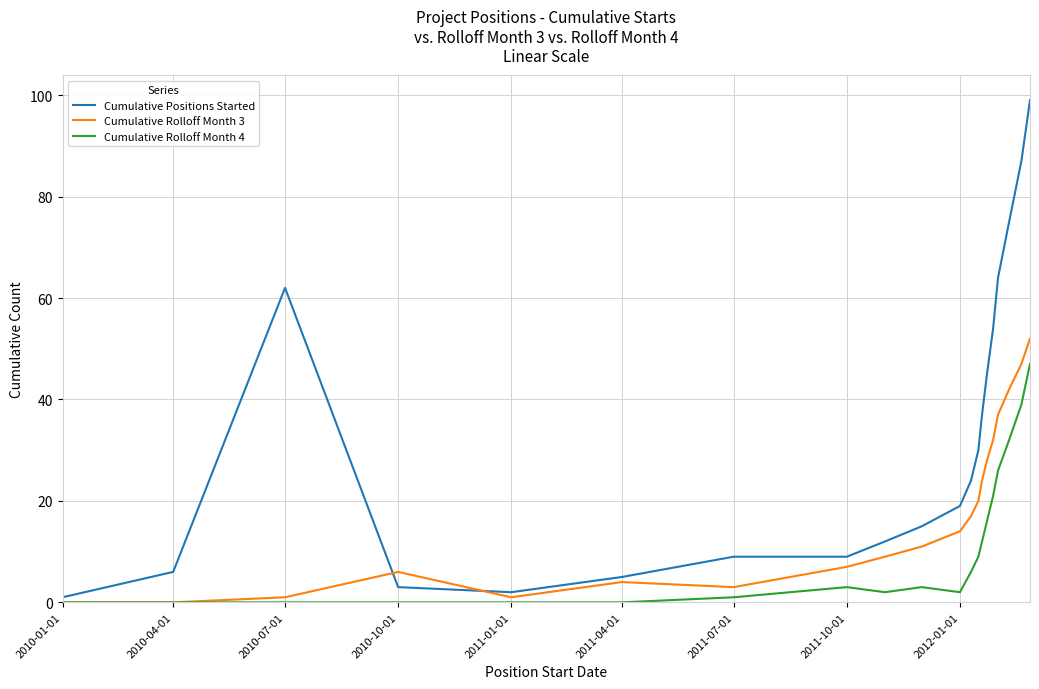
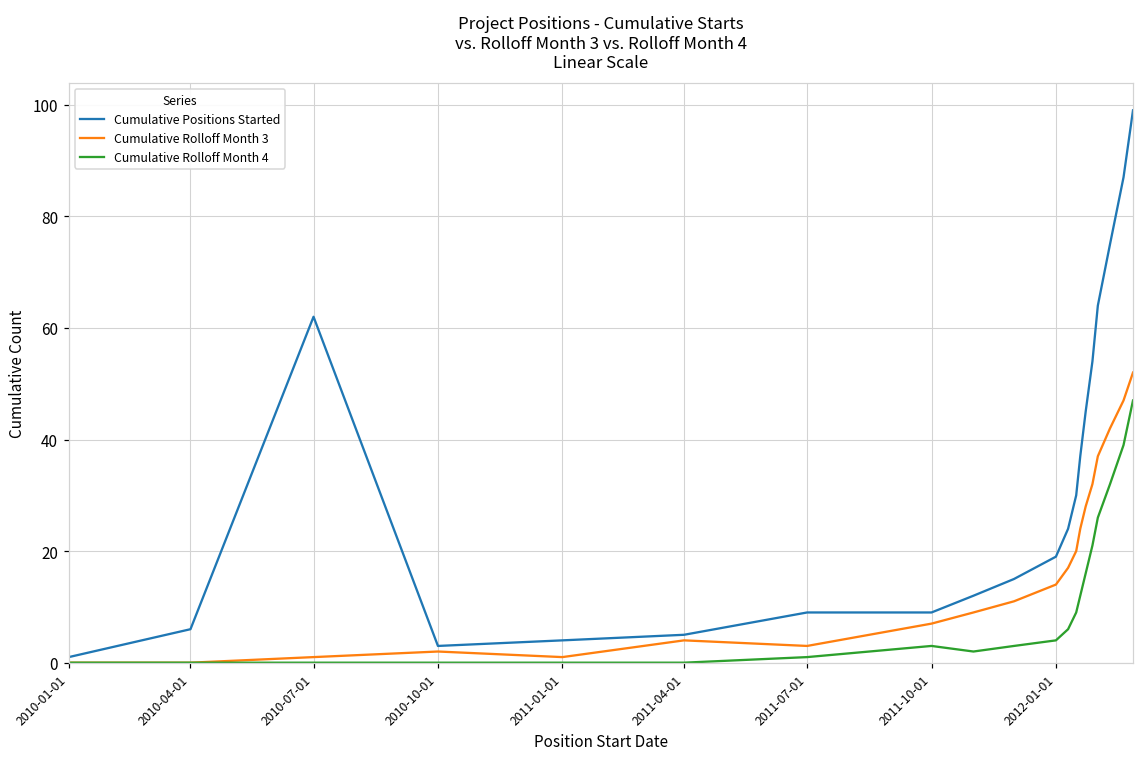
  {
    "Cumulative Positions Started": {
      "2010-01-01": 1,
      "2010-04-01": 6,
      "2010-07-01": 62,
      "2010-10-01": 3,
-     "2011-01-01": 2,
+     "2011-01-01": 4,
      "2011-04-01": 5,
      "2011-07-01": 9,
      "2011-10-01": 9,
      "2012-01-01": 19
    },
    "Cumulative Rolloff Month 3": {
      "2010-07-01": 1,
-     "2010-10-01": 6,
+     "2010-10-01": 2,
      "2011-01-01": 1,
      "2011-04-01": 4,
      "2011-07-01": 3,
      "2011-10-01": 7,
      "2012-01-01": 14
    },
    "Cumulative Rolloff Month 4": {
      "2010-07-01": 0,
      "2010-10-01": 0,
      "2011-01-01": 0,
      "2011-04-01": 0,
      "2011-07-01": 1,
      "2011-10-01": 3,
-     "2012-01-01": 2
+     "2012-01-01": 4
    }
  }
